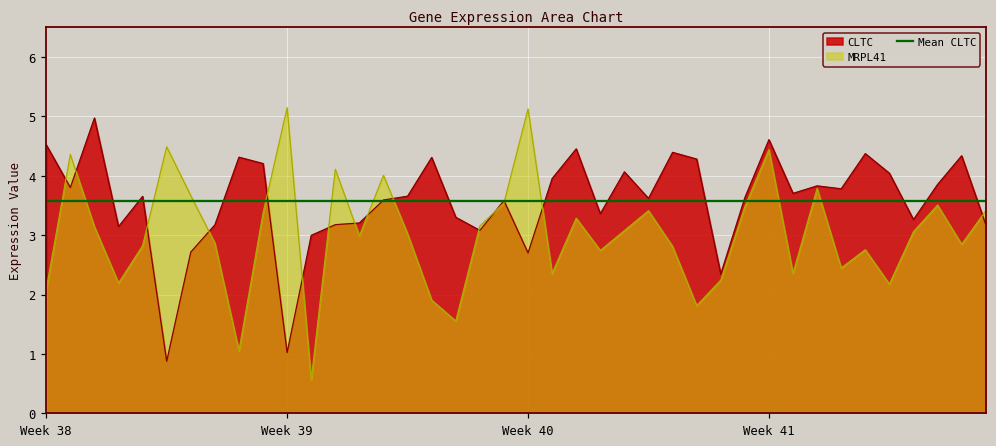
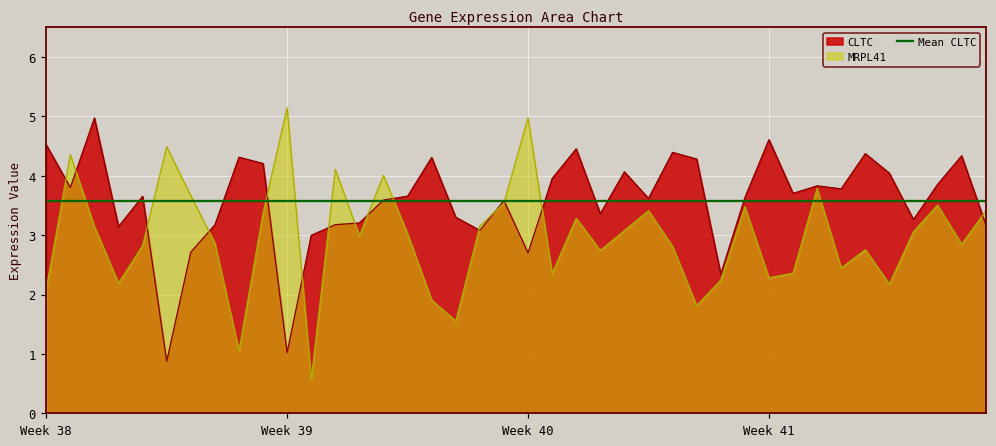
  {
    "CLTC": {
      "Week 38": 4.5,
      "Week 39": 1.0,
      "Week 40": 2.7,
      "Week 41": 4.6
    },
    "MRPL41": {
      "Week 38": 2.1,
      "Week 39": 5.1,
-     "Week 40": 5.1,
-     "Week 41": 4.4
+     "Week 40": 5.0,
+     "Week 41": 2.3
    }
  }
